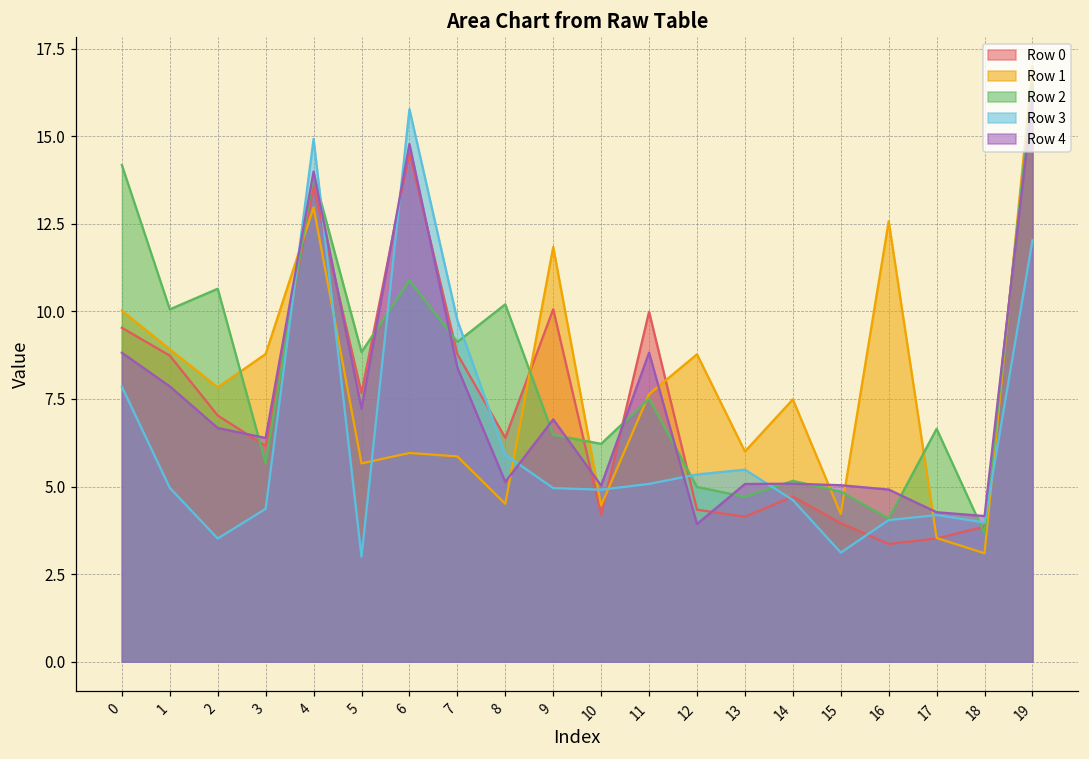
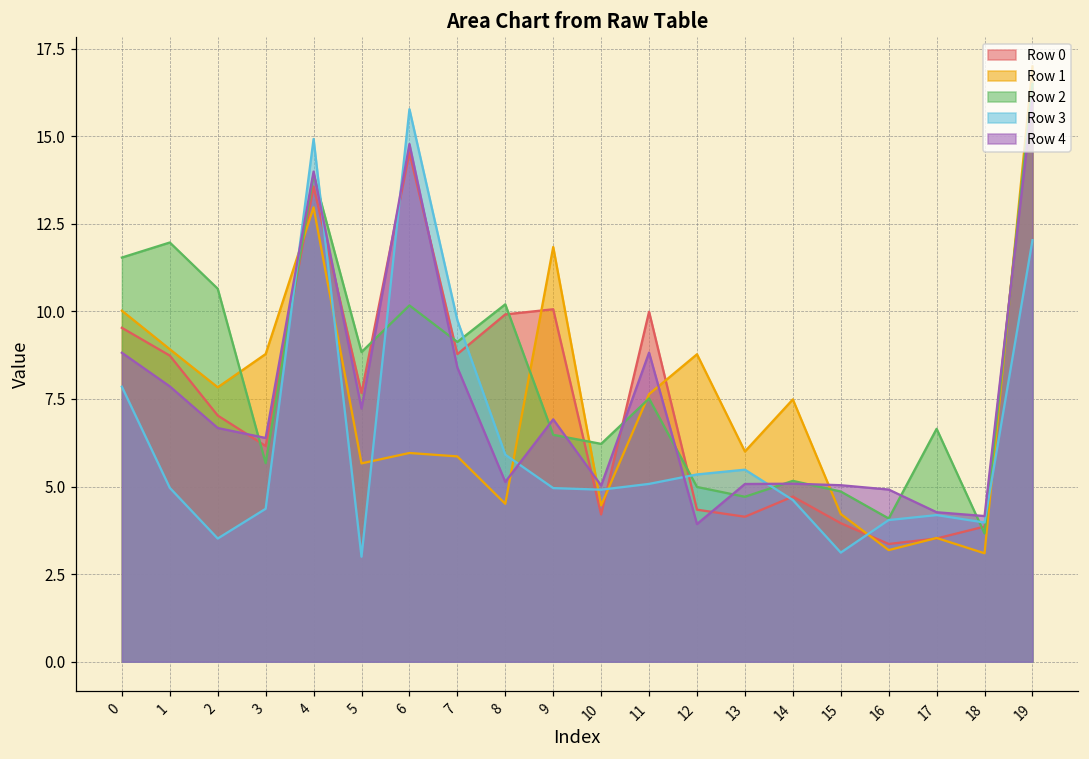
  {
    "Row 0": {
      "0": 9.5,
      "1": 8.7,
      "2": 7.0,
      "3": 6.2,
      "4": 13.6,
      "5": 7.7,
      "6": 14.5,
      "7": 8.8,
-     "8": 6.4,
+     "8": 9.9,
      "9": 10.1,
      "10": 4.2,
      "11": 10.0,
      "12": 4.3,
      "13": 4.1,
      "14": 4.7,
      "15": 4.0,
      "16": 3.4,
      "18": 3.9
    },
    "Row 1": {
      "0": 10.0,
      "1": 8.9,
      "2": 7.8,
      "3": 8.8,
      "4": 13.0,
      "5": 5.7,
      "6": 6.0,
      "7": 5.9,
      "8": 4.5,
      "9": 11.8,
      "10": 4.5,
      "11": 7.6,
      "12": 8.8,
      "13": 6.0,
      "14": 7.5,
      "15": 4.2,
-     "16": 12.6,
+     "16": 3.2,
      "18": 3.1
    },
    "Row 2": {
-     "0": 14.2,
-     "1": 10.1,
+     "0": 11.5,
+     "1": 12.0,
      "2": 10.6,
      "3": 5.7,
      "5": 8.8,
-     "6": 10.9,
+     "6": 10.2,
      "7": 9.1,
      "8": 10.2,
      "9": 6.5,
      "10": 6.2,
      "11": 7.5,
      "12": 5.0,
      "13": 4.7,
      "14": 5.2,
      "15": 4.9,
      "17": 6.6,
      "18": 3.7
    },
    "Row 3": {
      "0": 7.8,
      "1": 5.0,
      "2": 3.5,
      "3": 4.4,
      "4": 14.9,
      "5": 3.0,
      "6": 15.8,
      "7": 9.7,
      "8": 5.9,
      "9": 5.0,
      "10": 4.9,
      "11": 5.1,
      "12": 5.3,
      "13": 5.5,
      "14": 4.6,
      "15": 3.1,
      "17": 4.2,
      "18": 4.0,
      "19": 12.0
    },
    "Row 4": {
      "0": 8.8,
      "1": 7.9,
      "2": 6.7,
      "3": 6.4,
      "5": 7.2,
      "6": 14.8,
      "7": 8.4,
      "8": 5.1,
      "9": 6.9,
      "10": 5.0,
      "11": 8.8,
      "12": 3.9,
      "13": 5.1,
      "14": 5.1,
      "15": 5.0,
      "16": 4.9,
      "17": 4.3,
      "18": 4.2
    }
  }
